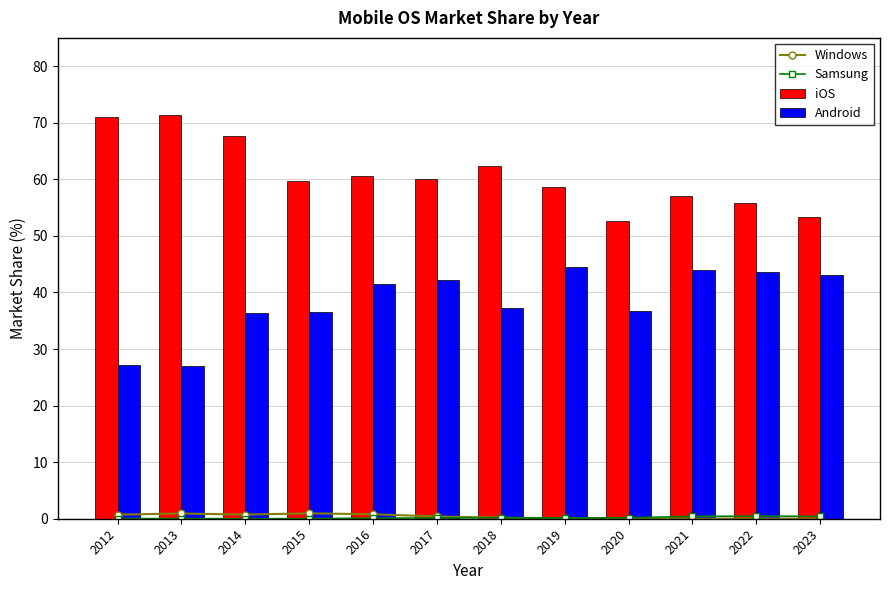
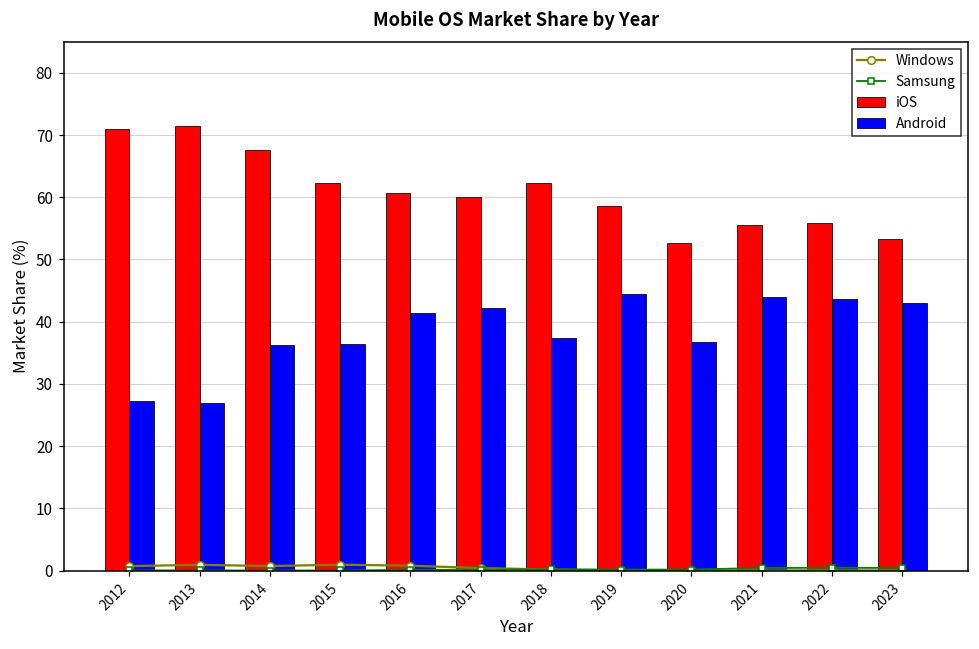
  {
    "iOS": {
      "2012": 71,
      "2013": 71,
      "2014": 68,
-     "2015": 60,
+     "2015": 62,
      "2016": 61,
      "2017": 60,
      "2018": 62,
      "2019": 59,
      "2020": 53,
-     "2021": 57,
+     "2021": 56,
      "2022": 56,
      "2023": 53
    },
    "Windows": {
      "2012": 1,
      "2013": 1,
      "2014": 1,
      "2015": 1,
      "2016": 1
    },
    "Samsung": {
      "2012": 0,
      "2013": 0,
      "2014": 0,
      "2015": 0,
      "2016": 0
    },
    "Android": {
      "2012": 27,
      "2013": 27,
      "2014": 36,
      "2015": 36,
      "2016": 41,
      "2017": 42,
      "2018": 37,
      "2019": 45,
      "2020": 37,
      "2021": 44,
      "2022": 44,
      "2023": 43
    }
  }
